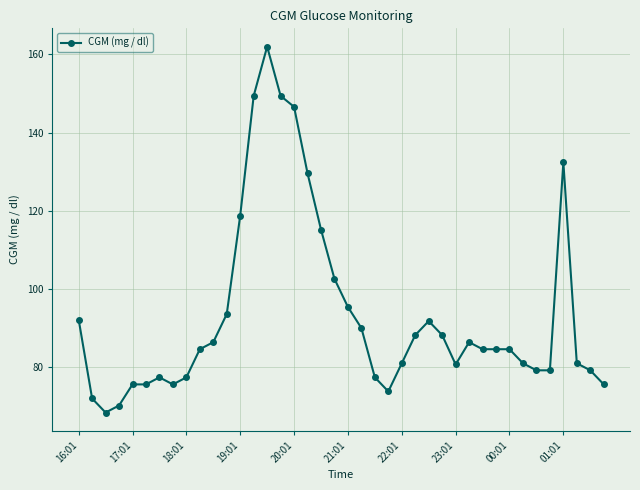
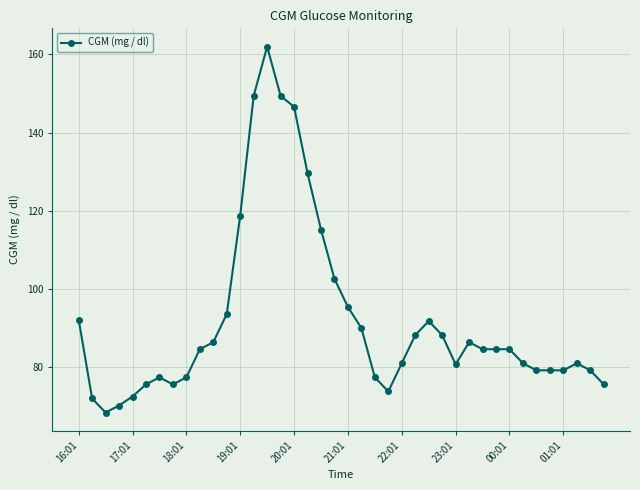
  {
    "16:01": 92,
-   "17:01": 76,
+   "17:01": 73,
    "18:01": 77,
    "19:01": 119,
    "20:01": 147,
    "21:01": 95,
    "22:01": 81,
    "23:01": 81,
    "00:01": 85,
-   "01:01": 132
+   "01:01": 79
  }
